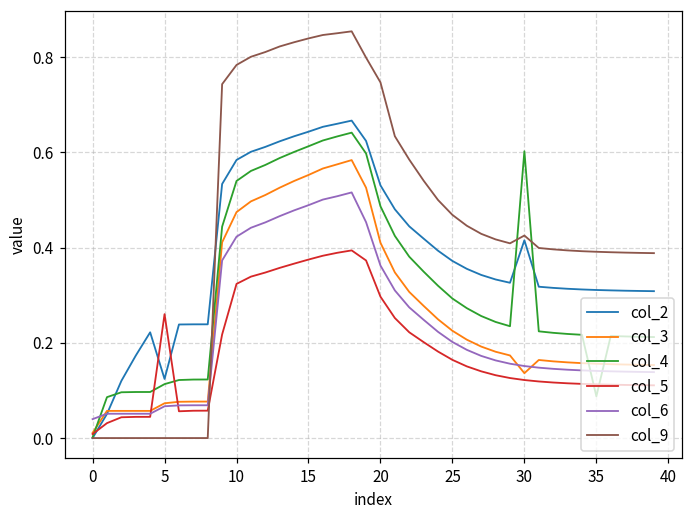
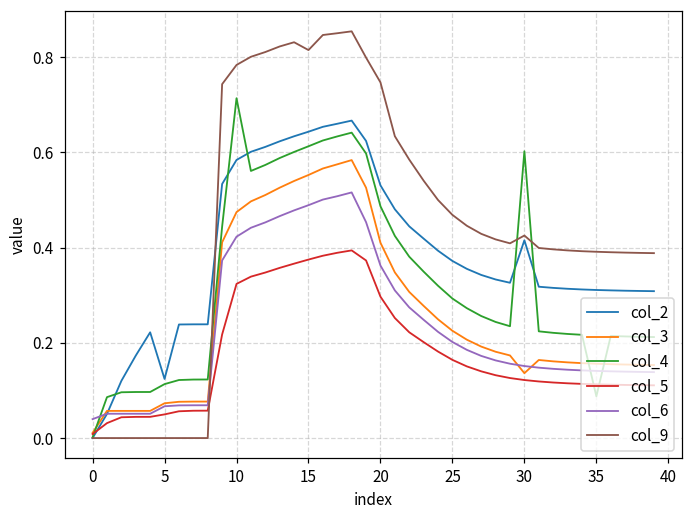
  {
    "col_2": {
      "5": 0.12,
      "10": 0.58,
      "15": 0.64,
      "20": 0.53,
      "25": 0.37,
      "30": 0.42,
      "35": 0.31
    },
    "col_3": {
      "5": 0.07,
      "10": 0.47,
      "15": 0.55,
      "20": 0.41,
      "25": 0.23,
      "30": 0.14
    },
    "col_4": {
      "5": 0.11,
-     "10": 0.54,
+     "10": 0.71,
      "15": 0.61,
      "20": 0.49,
      "25": 0.29,
      "30": 0.60
    },
    "col_5": {
-     "5": 0.26,
+     "5": 0.05,
      "10": 0.32,
      "15": 0.37,
      "20": 0.30,
      "25": 0.16,
      "30": 0.12
    },
    "col_6": {
      "0": 0.04,
      "5": 0.07,
      "10": 0.42,
      "15": 0.49,
      "20": 0.36,
      "25": 0.20,
      "30": 0.15
    },
    "col_9": {
      "5": 0.00,
      "10": 0.78,
-     "15": 0.84,
+     "15": 0.81,
      "20": 0.75,
      "25": 0.47,
      "30": 0.43,
      "35": 0.39
    }
  }
